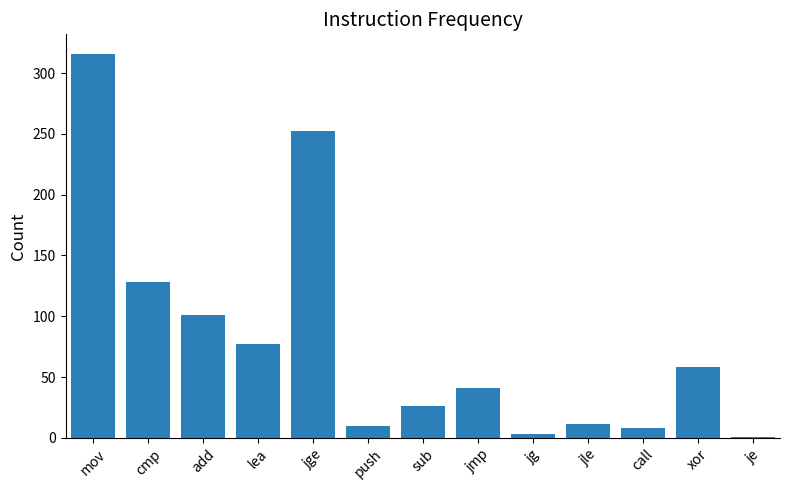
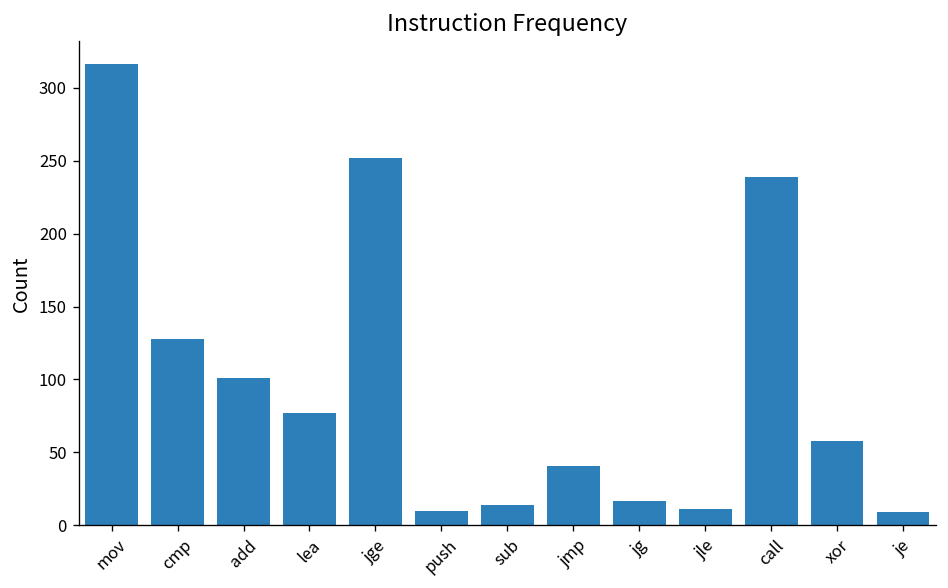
  {
    "mov": 316,
    "cmp": 128,
    "add": 101,
    "lea": 77,
    "jge": 252,
    "push": 10,
-   "sub": 26,
+   "sub": 14,
    "jmp": 41,
-   "jg": 3,
+   "jg": 17,
    "jle": 11,
-   "call": 8,
+   "call": 239,
    "xor": 58,
-   "je": 1
+   "je": 9
  }
